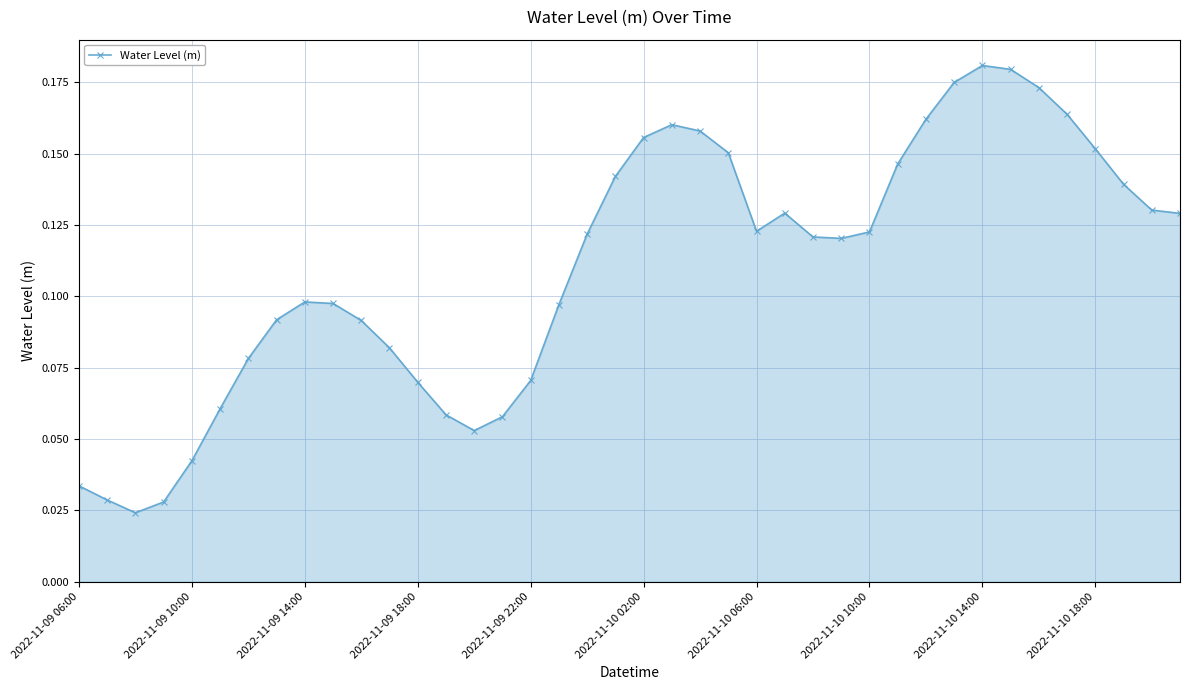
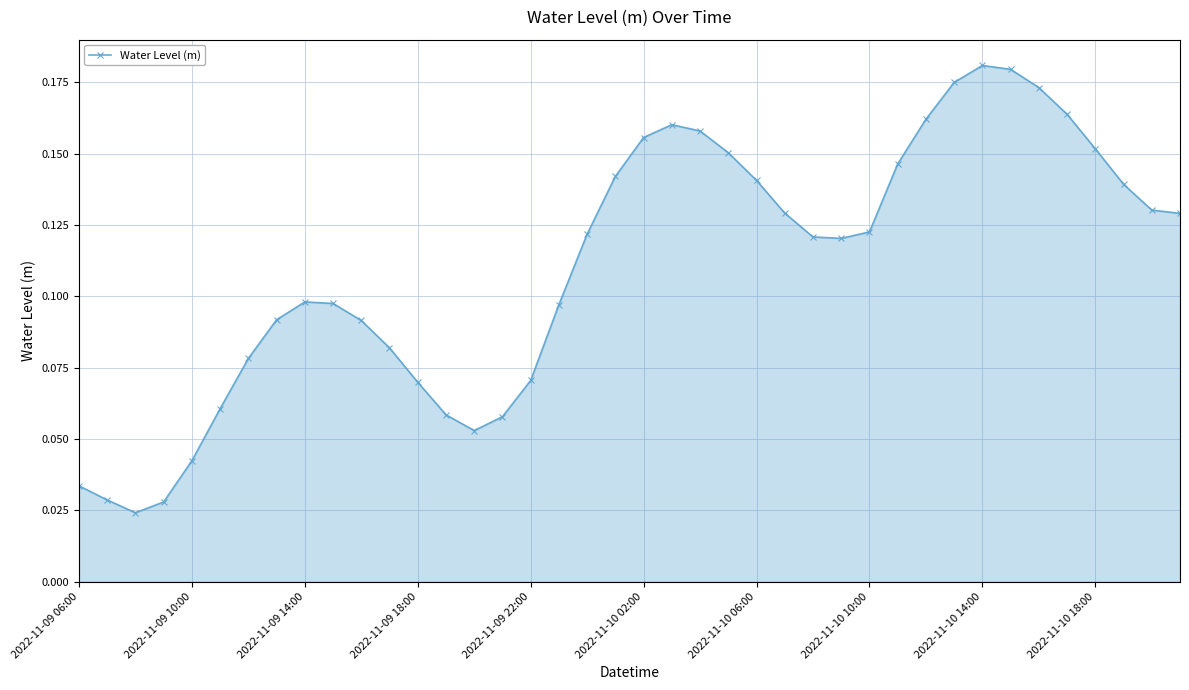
  {
    "2022-11-09 06:00": 0.034,
    "2022-11-09 10:00": 0.042,
    "2022-11-09 14:00": 0.098,
    "2022-11-09 18:00": 0.070,
    "2022-11-09 22:00": 0.071,
    "2022-11-10 02:00": 0.156,
-   "2022-11-10 06:00": 0.123,
+   "2022-11-10 06:00": 0.141,
    "2022-11-10 10:00": 0.123,
    "2022-11-10 14:00": 0.181,
    "2022-11-10 18:00": 0.152
  }
